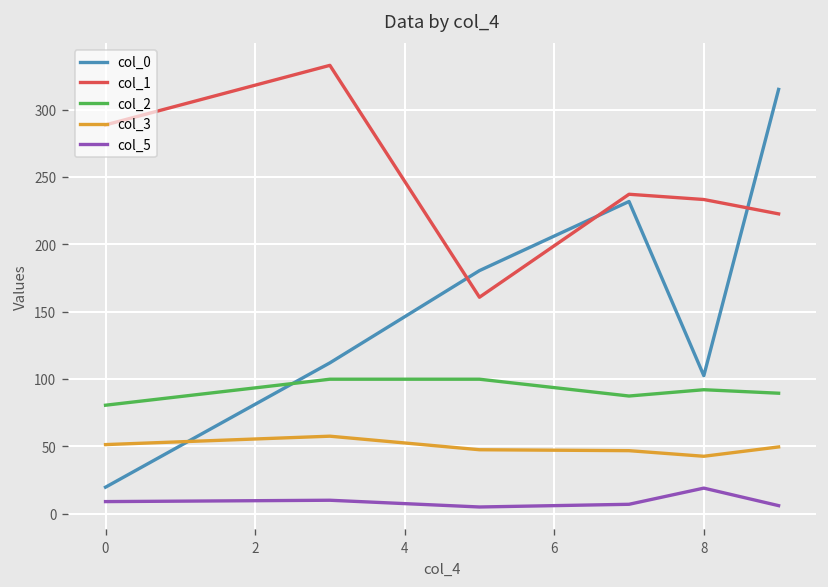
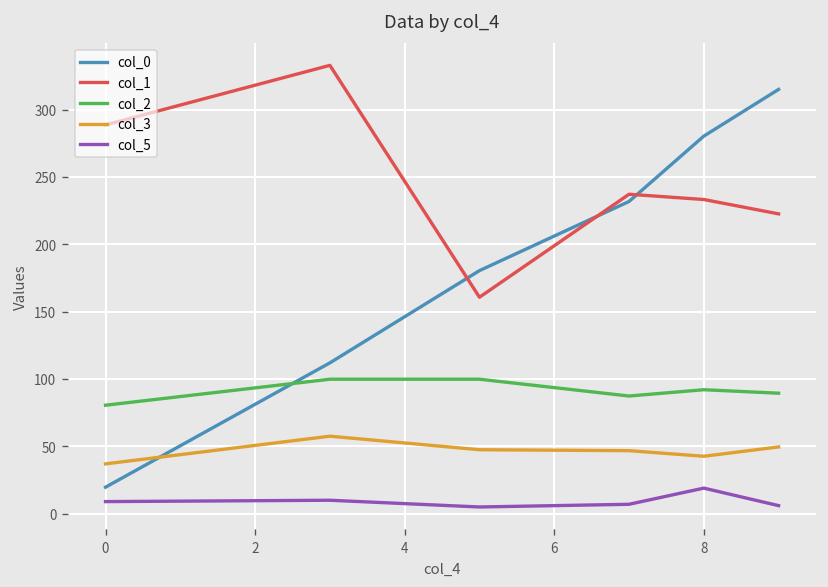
  {
    "col_0": {
      "0": 20,
-     "8": 102
+     "8": 280
    },
    "col_1": {
      "8": 233
    },
    "col_2": {
      "0": 81,
      "8": 92
    },
    "col_3": {
-     "0": 51,
+     "0": 37,
      "8": 43
    },
    "col_5": {
      "0": 9,
      "8": 19
    }
  }
